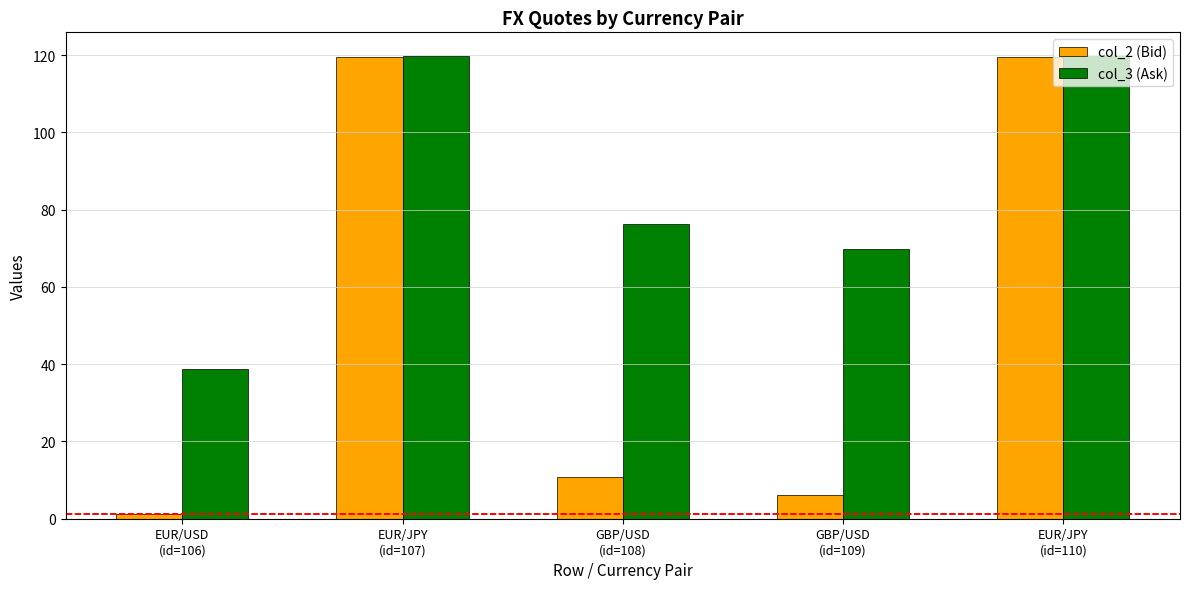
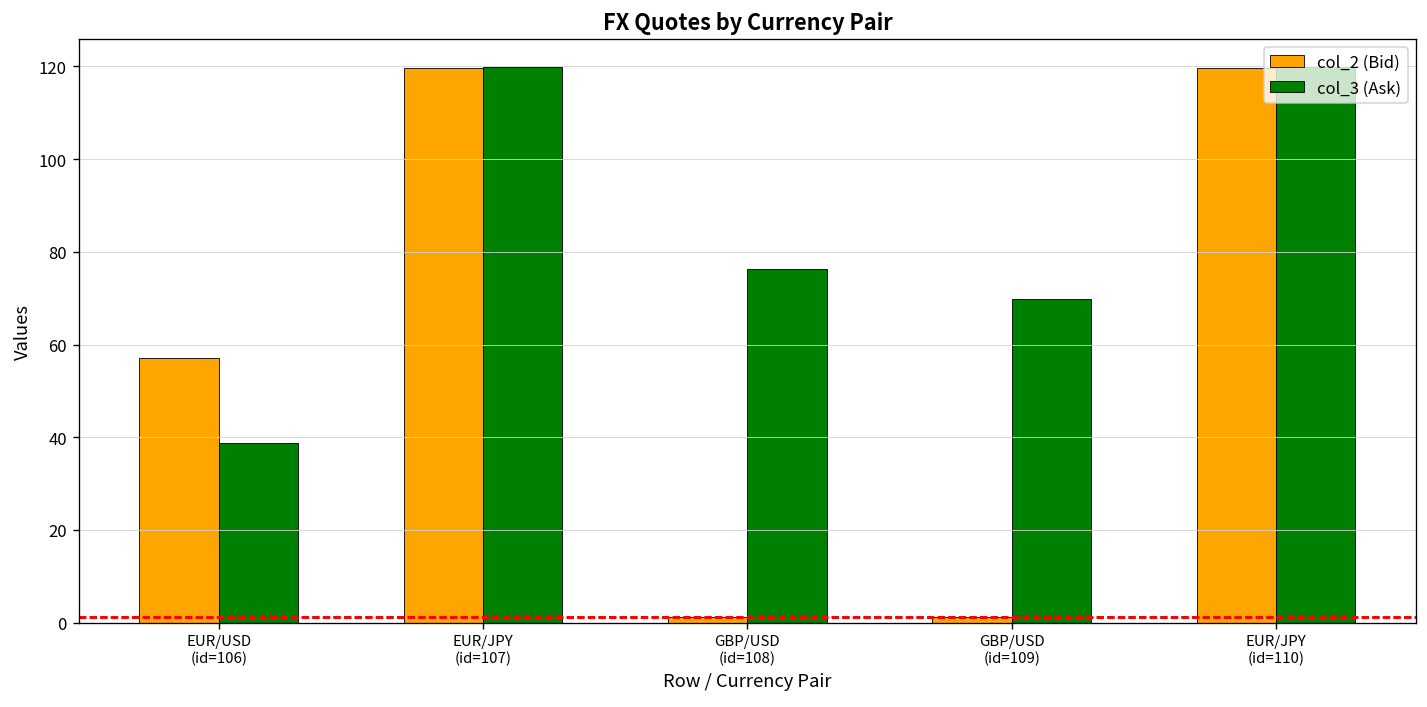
  {
    "col_2 (Bid)": {
-     "EUR/USD (id=106)": 1,
+     "EUR/USD (id=106)": 57,
      "EUR/JPY (id=107)": 120,
-     "GBP/USD (id=108)": 11,
-     "GBP/USD (id=109)": 6,
+     "GBP/USD (id=108)": 1,
+     "GBP/USD (id=109)": 1,
      "EUR/JPY (id=110)": 120
    },
    "col_3 (Ask)": {
      "EUR/USD (id=106)": 39,
      "EUR/JPY (id=107)": 120,
      "GBP/USD (id=108)": 76,
      "GBP/USD (id=109)": 70
    }
  }
